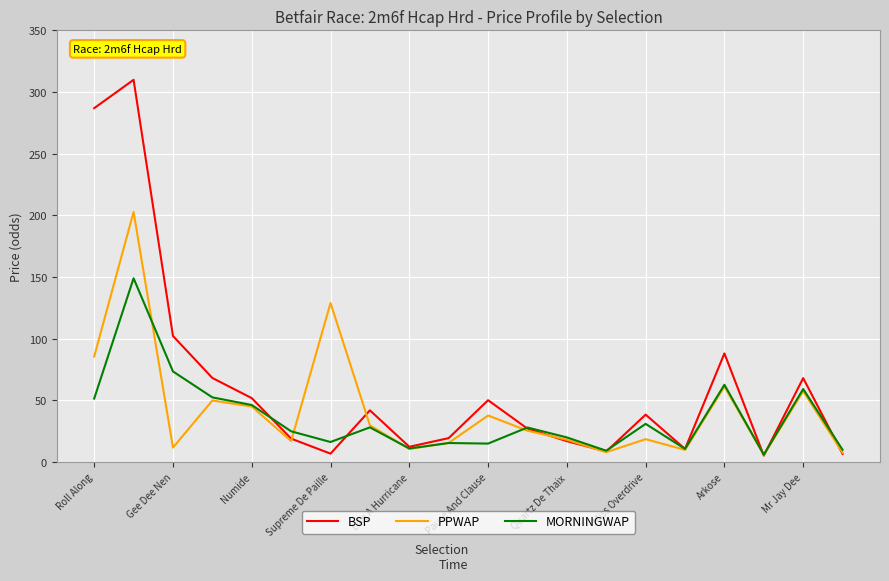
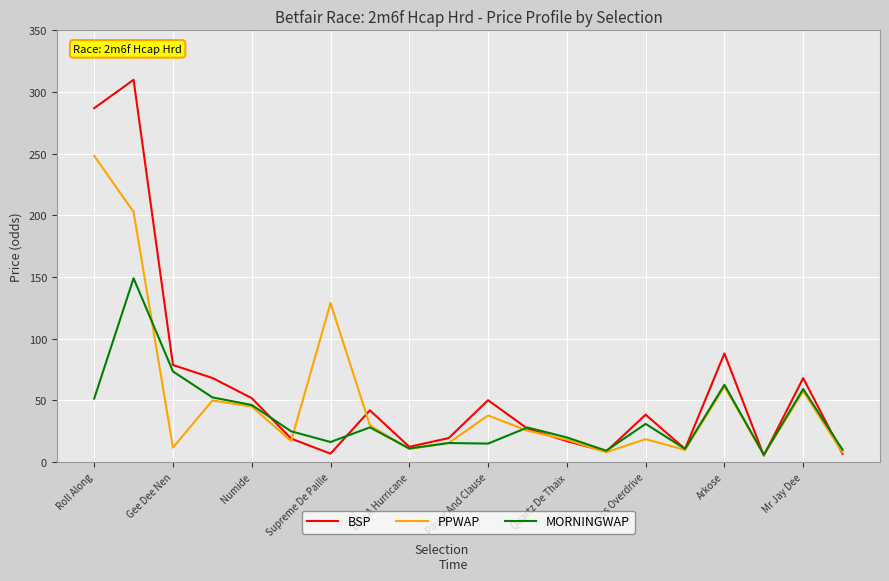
  {
    "BSP": {
      "Roll Along": 287,
-     "Gee Dee Nen": 102,
+     "Gee Dee Nen": 79,
      "Numide": 52,
      "Supreme De Paille": 7,
      "Pause And Clause": 50,
      "Miss Overdrive": 39,
      "Arkose": 88,
      "Mr Jay Dee": 68
    },
    "PPWAP": {
-     "Roll Along": 86,
+     "Roll Along": 248,
      "Gee Dee Nen": 12,
      "Supreme De Paille": 129,
      "Pause And Clause": 38,
      "Miss Overdrive": 19
    },
    "MORNINGWAP": {
      "Roll Along": 52,
      "Gee Dee Nen": 74,
      "Supreme De Paille": 16,
      "Pause And Clause": 15,
      "Miss Overdrive": 31
    }
  }
